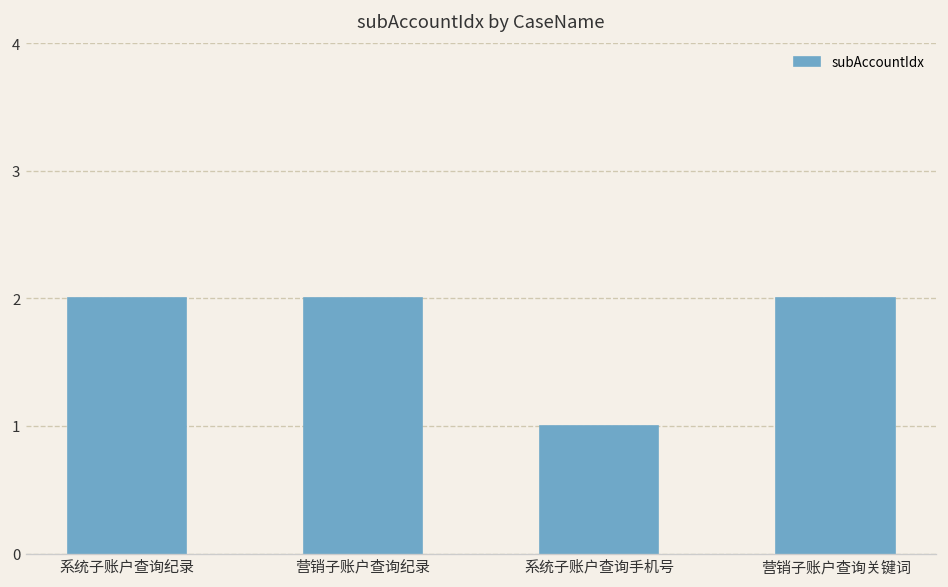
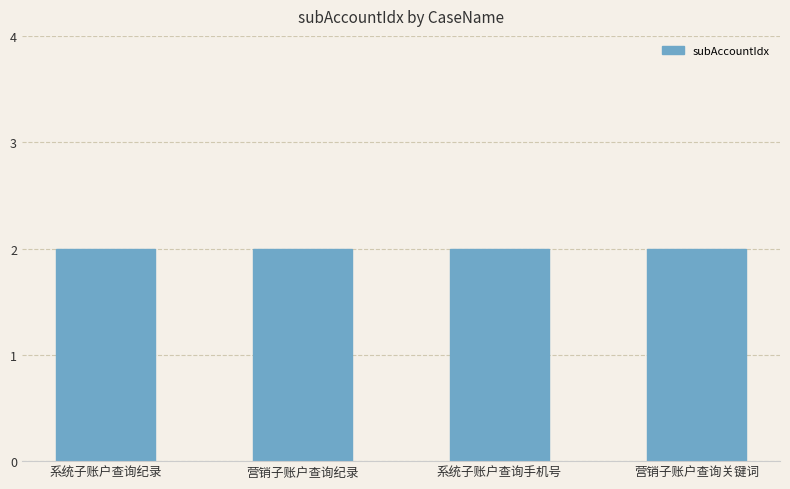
  {
    "系统子账户查询纪录": 2,
    "营销子账户查询纪录": 2,
-   "系统子账户查询手机号": 1,
+   "系统子账户查询手机号": 2,
    "营销子账户查询关键词": 2
  }
